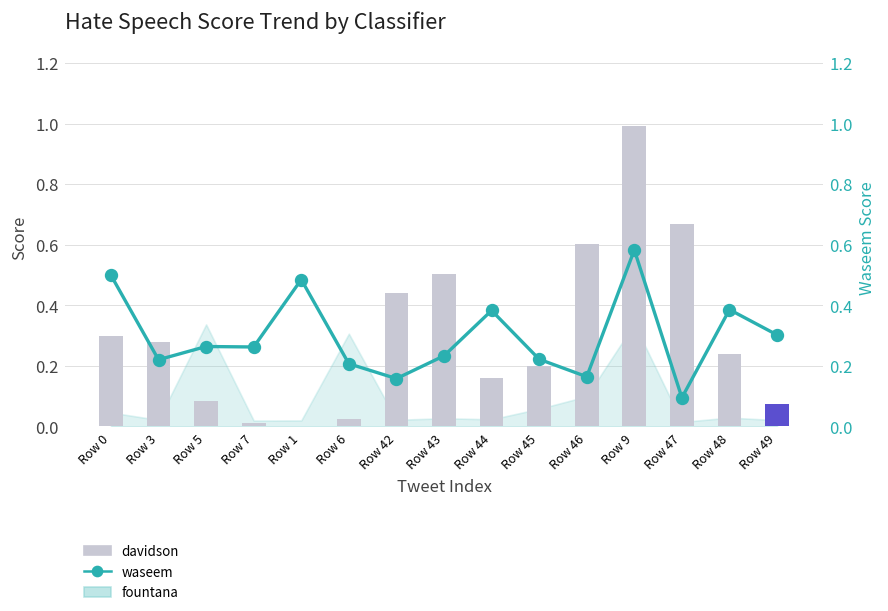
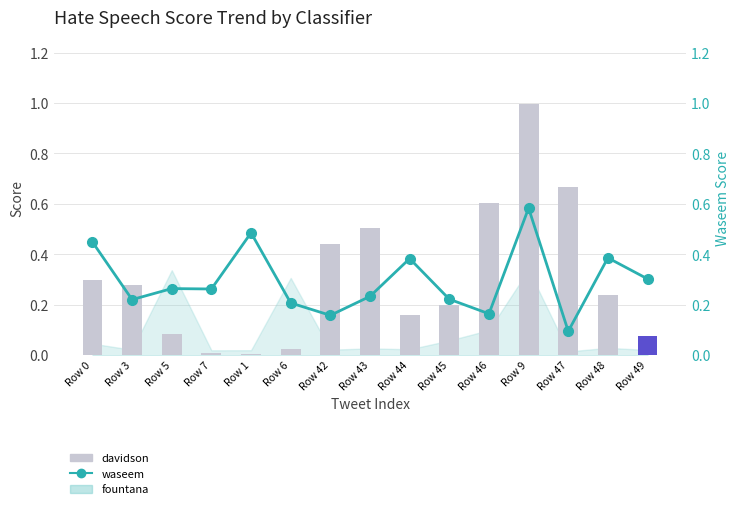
  {
    "davidson": {
      "Row 0": 0.30,
      "Row 3": 0.28,
      "Row 5": 0.08,
      "Row 6": 0.03,
      "Row 42": 0.44,
      "Row 43": 0.50,
      "Row 44": 0.16,
      "Row 45": 0.20,
      "Row 46": 0.60,
      "Row 9": 0.99,
      "Row 47": 0.67,
      "Row 48": 0.24,
      "Row 49": 0.08
    },
    "fountana": {
      "Row 0": 0.05,
      "Row 3": 0.02,
      "Row 5": 0.34,
      "Row 7": 0.02,
      "Row 1": 0.02,
      "Row 6": 0.31,
      "Row 42": 0.02,
      "Row 43": 0.03,
      "Row 44": 0.02,
      "Row 45": 0.06,
      "Row 46": 0.10,
      "Row 9": 0.34,
      "Row 47": 0.01,
      "Row 48": 0.03,
      "Row 49": 0.02
    },
    "waseem": {
-     "Row 0": 0.50,
+     "Row 0": 0.45,
      "Row 3": 0.22,
      "Row 5": 0.26,
      "Row 7": 0.26,
      "Row 1": 0.49,
      "Row 6": 0.21,
      "Row 42": 0.16,
      "Row 43": 0.23,
      "Row 44": 0.38,
      "Row 45": 0.22,
      "Row 46": 0.16,
      "Row 9": 0.58,
      "Row 47": 0.09,
      "Row 48": 0.39,
      "Row 49": 0.30
    }
  }
